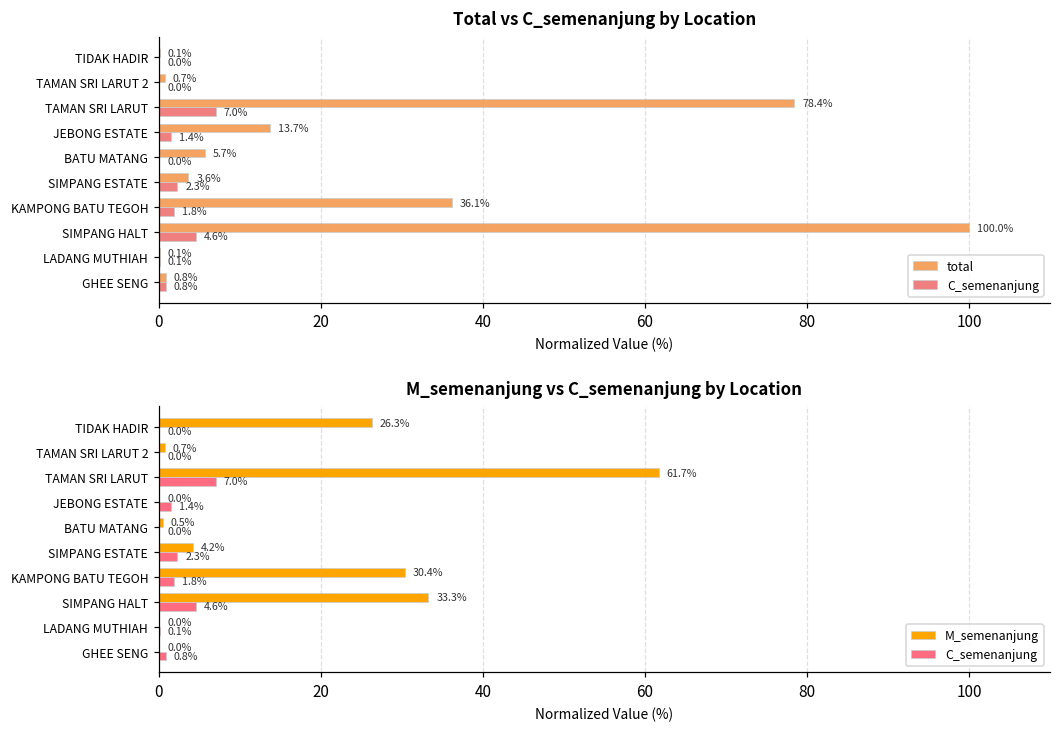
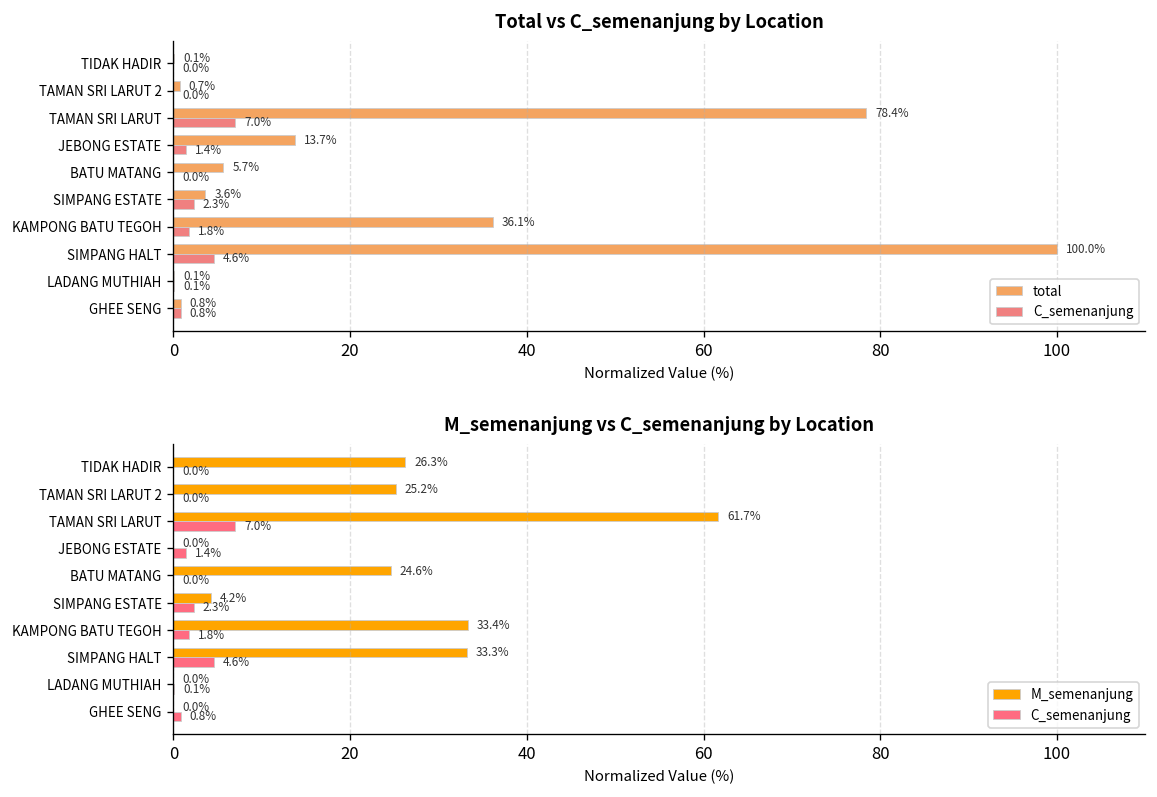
  {
    "M_semenanjung vs C_semenanjung by Location": {
      "M_semenanjung": {
        "TIDAK HADIR": "26.3%",
-       "TAMAN SRI LARUT 2": "0.7%",
+       "TAMAN SRI LARUT 2": "25.2%",
        "TAMAN SRI LARUT": "61.7%",
        "JEBONG ESTATE": "0.0%",
-       "BATU MATANG": "0.5%",
+       "BATU MATANG": "24.6%",
        "SIMPANG ESTATE": "4.2%",
-       "KAMPONG BATU TEGOH": "30.4%",
+       "KAMPONG BATU TEGOH": "33.4%",
        "SIMPANG HALT": "33.3%"
      },
      "C_semenanjung": {
        "TIDAK HADIR": "0.0%",
        "TAMAN SRI LARUT": "7.0%",
        "JEBONG ESTATE": "1.4%",
        "SIMPANG ESTATE": "2.3%",
        "KAMPONG BATU TEGOH": "1.8%",
        "SIMPANG HALT": "4.6%"
      }
    }
  }
